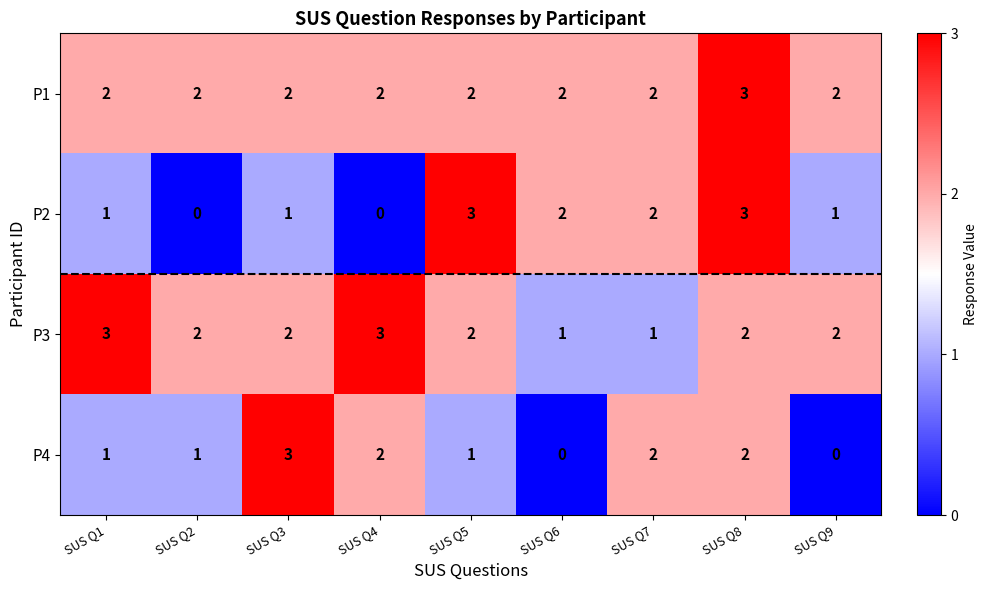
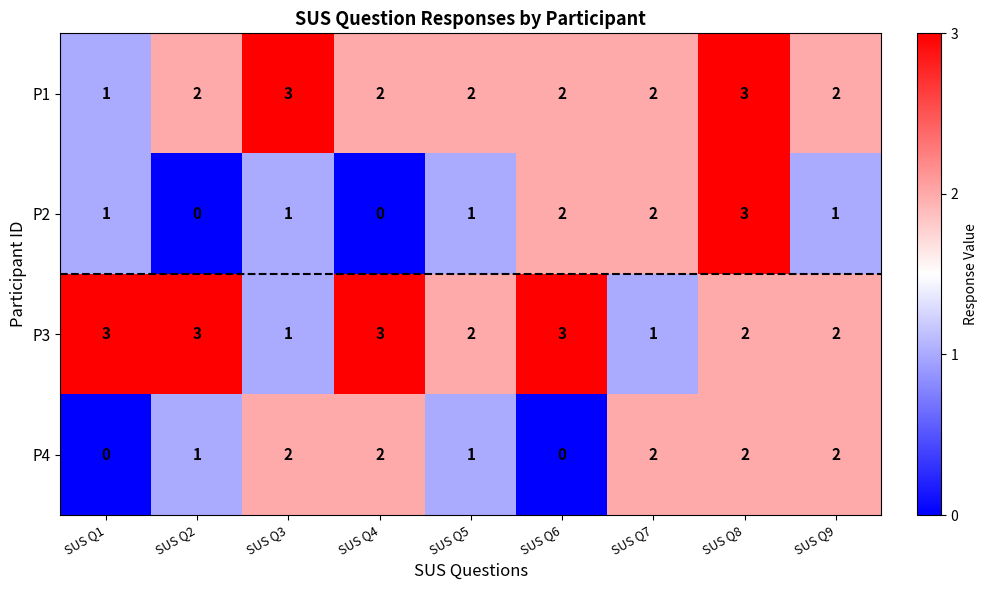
  {
    "P1": {
-     "SUS Q1": 2,
+     "SUS Q1": 1,
      "SUS Q2": 2,
-     "SUS Q3": 2,
+     "SUS Q3": 3,
      "SUS Q4": 2,
      "SUS Q5": 2,
      "SUS Q6": 2,
      "SUS Q7": 2,
      "SUS Q8": 3,
      "SUS Q9": 2
    },
    "P2": {
      "SUS Q1": 1,
      "SUS Q2": 0,
      "SUS Q3": 1,
      "SUS Q4": 0,
-     "SUS Q5": 3,
+     "SUS Q5": 1,
      "SUS Q6": 2,
      "SUS Q7": 2,
      "SUS Q8": 3,
      "SUS Q9": 1
    },
    "P3": {
      "SUS Q1": 3,
-     "SUS Q2": 2,
-     "SUS Q3": 2,
+     "SUS Q2": 3,
+     "SUS Q3": 1,
      "SUS Q4": 3,
      "SUS Q5": 2,
-     "SUS Q6": 1,
+     "SUS Q6": 3,
      "SUS Q7": 1,
      "SUS Q8": 2,
      "SUS Q9": 2
    },
    "P4": {
-     "SUS Q1": 1,
+     "SUS Q1": 0,
      "SUS Q2": 1,
-     "SUS Q3": 3,
+     "SUS Q3": 2,
      "SUS Q4": 2,
      "SUS Q5": 1,
      "SUS Q6": 0,
      "SUS Q7": 2,
      "SUS Q8": 2,
-     "SUS Q9": 0
+     "SUS Q9": 2
    }
  }
